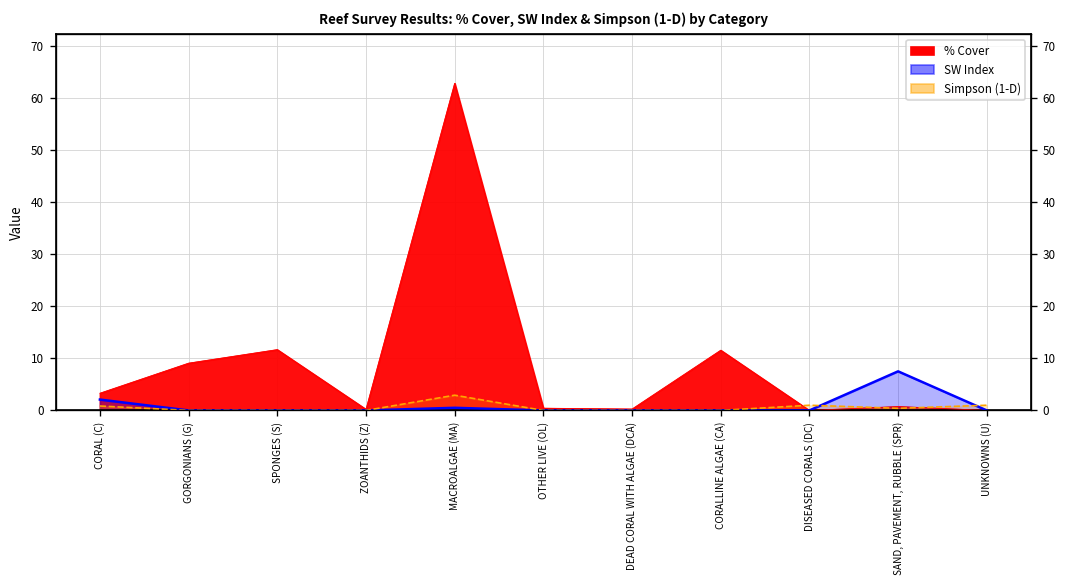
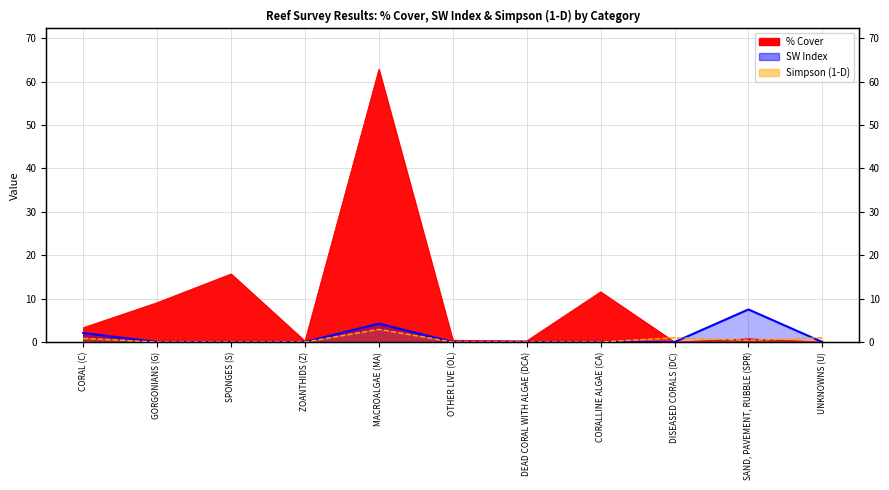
  {
    "% Cover": {
      "CORAL (C)": 3,
      "GORGONIANS (G)": 9,
-     "SPONGES (S)": 12,
+     "SPONGES (S)": 16,
      "MACROALGAE (MA)": 63,
      "CORALLINE ALGAE (CA)": 12
    },
    "SW Index": {
      "CORAL (C)": 2,
-     "MACROALGAE (MA)": 1,
+     "MACROALGAE (MA)": 4,
      "SAND, PAVEMENT, RUBBLE (SPR)": 8
    },
    "Simpson (1-D)": {
      "CORAL (C)": 1,
      "MACROALGAE (MA)": 3,
      "DISEASED CORALS (DC)": 1,
      "UNKNOWNS (U)": 1
    }
  }
